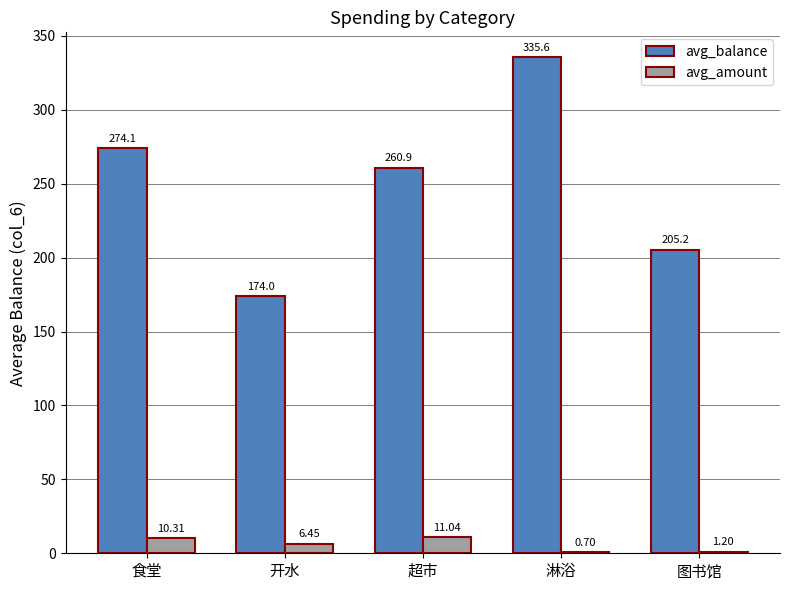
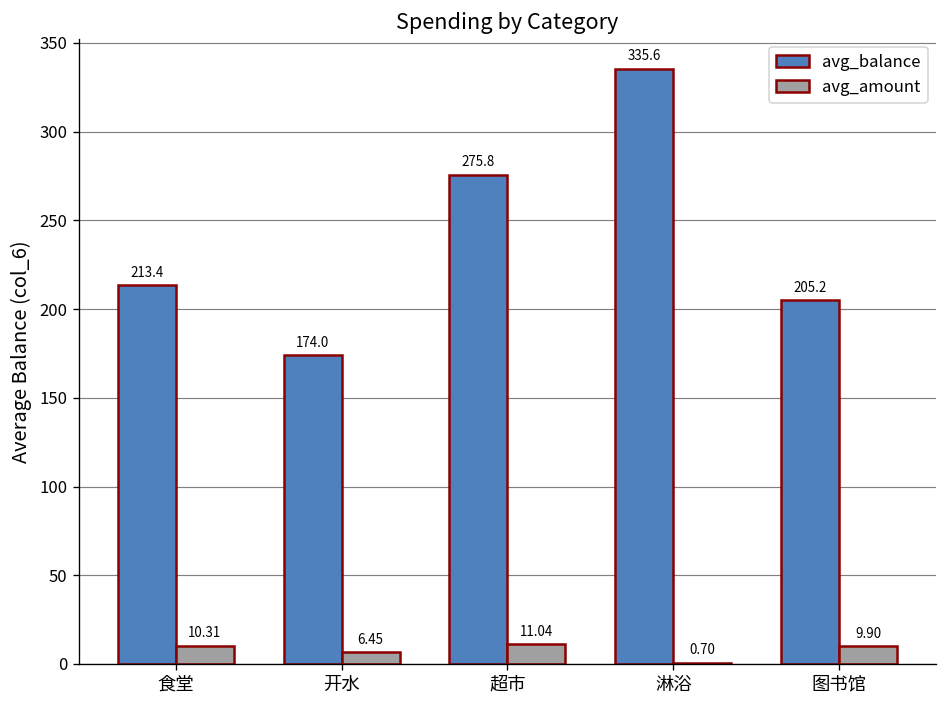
  {
    "avg_balance": {
-     "食堂": 274.1,
+     "食堂": 213.4,
      "开水": 174.0,
-     "超市": 260.9,
+     "超市": 275.8,
      "淋浴": 335.6,
      "图书馆": 205.2
    },
    "avg_amount": {
      "食堂": 10.31,
      "开水": 6.45,
      "超市": 11.04,
      "淋浴": 0.70,
-     "图书馆": 1.20
+     "图书馆": 9.90
    }
  }
